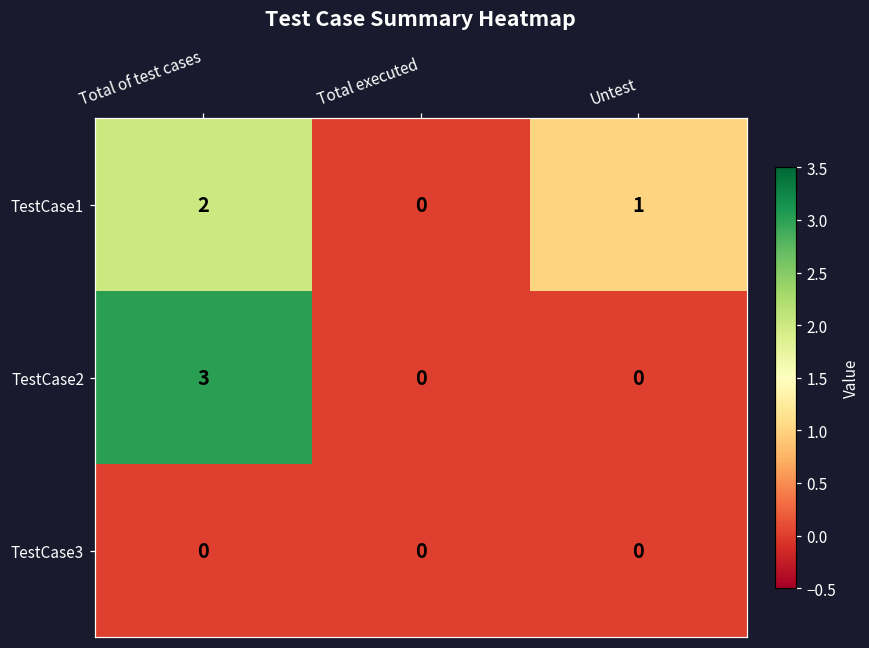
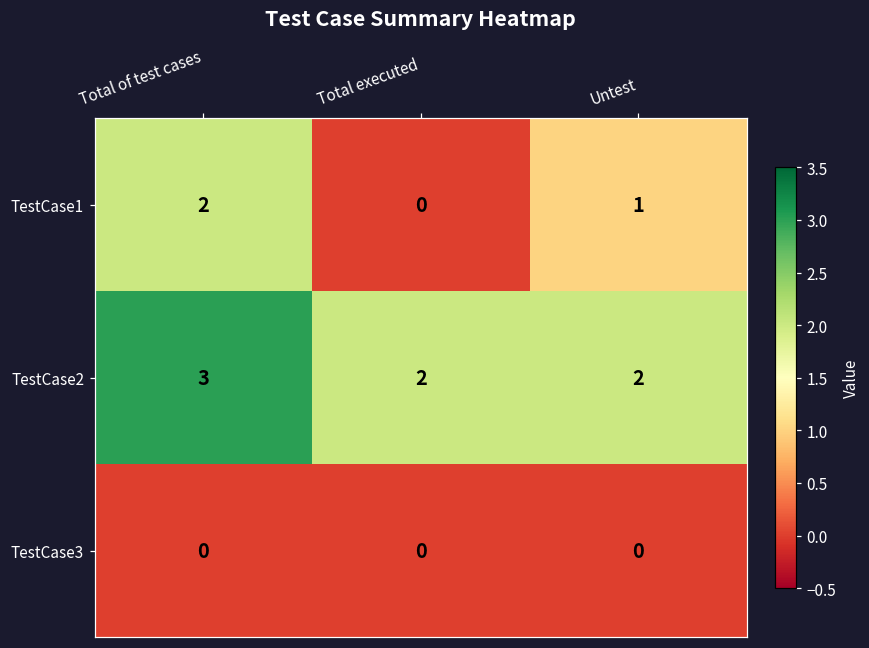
  {
    "TestCase1": {
      "Total of test cases": 2,
      "Total executed": 0,
      "Untest": 1
    },
    "TestCase2": {
      "Total of test cases": 3,
-     "Total executed": 0,
-     "Untest": 0
+     "Total executed": 2,
+     "Untest": 2
    },
    "TestCase3": {
      "Total of test cases": 0,
      "Total executed": 0,
      "Untest": 0
    }
  }
